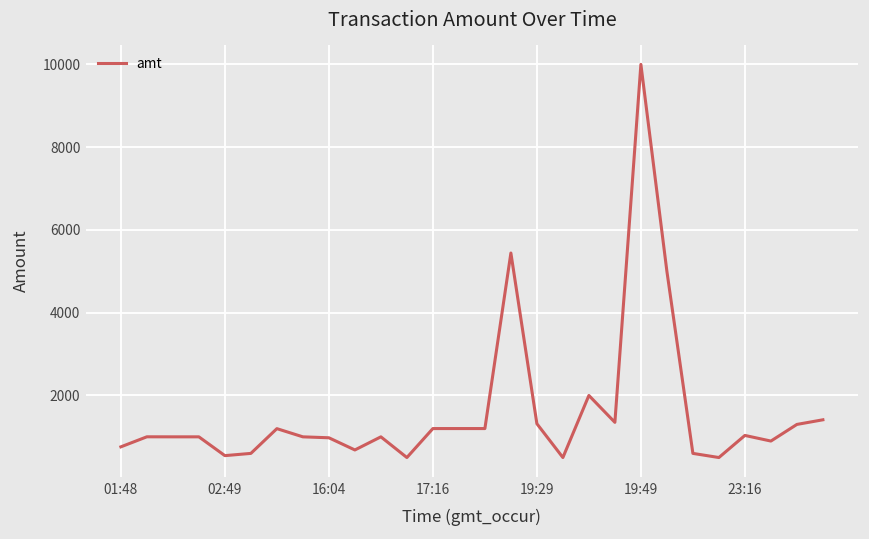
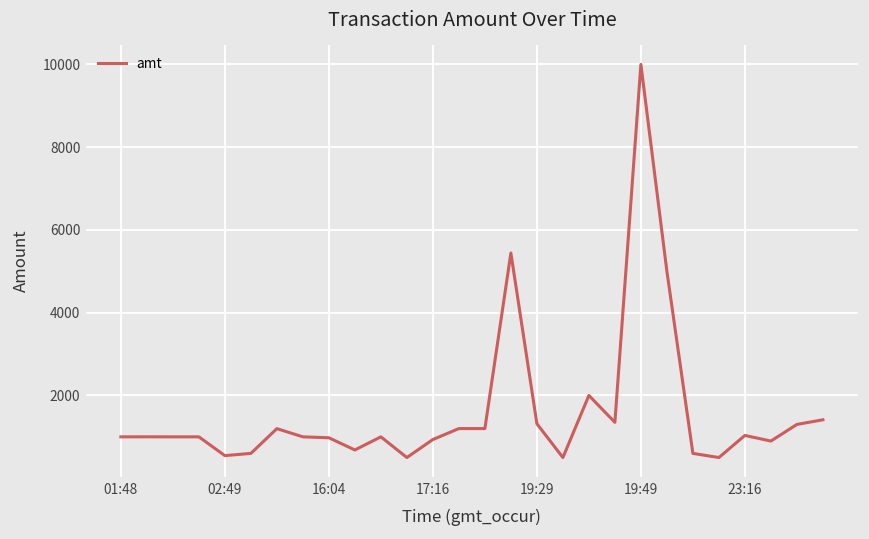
  {
-   "01:48": 800,
+   "01:48": 1000,
    "02:49": 500,
    "16:04": 1000,
-   "17:16": 1200,
+   "17:16": 900,
    "19:29": 1300,
    "19:49": 10000,
    "23:16": 1000
  }
